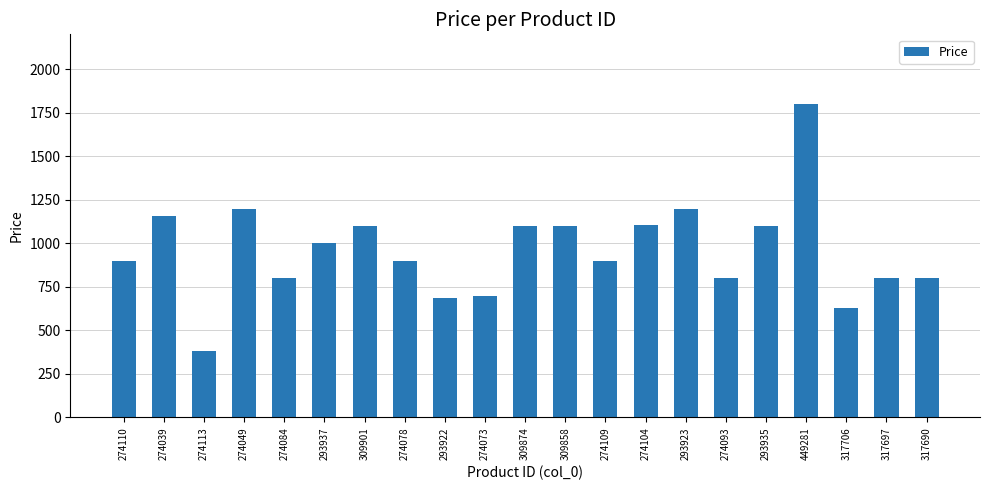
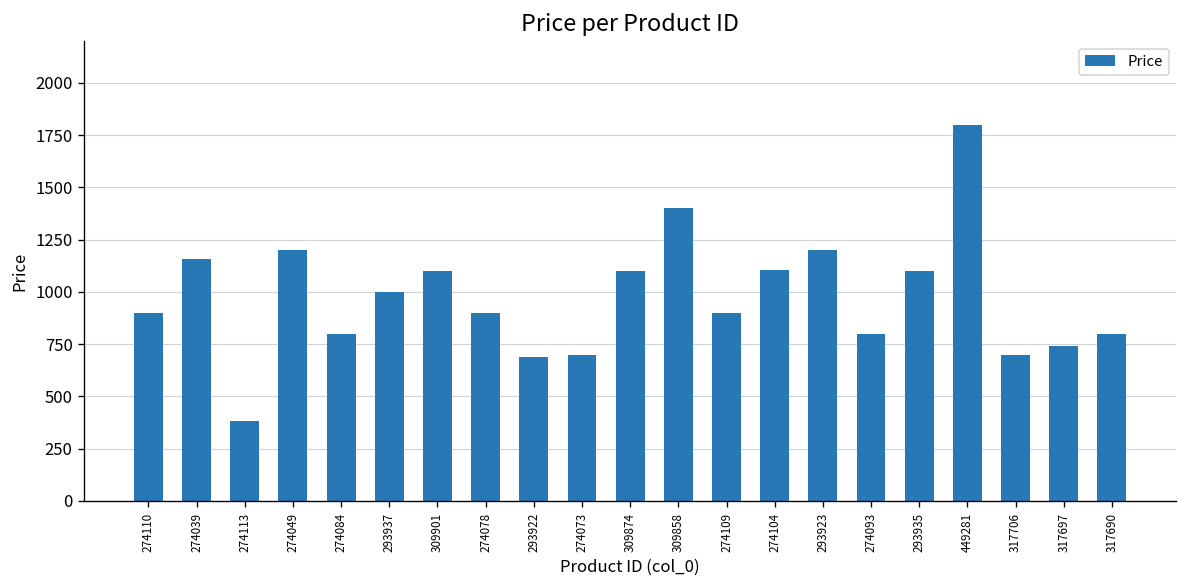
  {
    "274110": 900,
    "274039": 1160,
    "274113": 380,
    "274049": 1200,
    "274084": 800,
    "293937": 1000,
    "309901": 1100,
    "274078": 900,
    "293922": 690,
    "274073": 700,
    "309874": 1100,
-   "309858": 1100,
+   "309858": 1400,
    "274109": 900,
    "274104": 1110,
    "293923": 1200,
    "274093": 800,
    "293935": 1100,
    "449281": 1800,
-   "317706": 630,
-   "317697": 800,
+   "317706": 700,
+   "317697": 740,
    "317690": 800
  }
